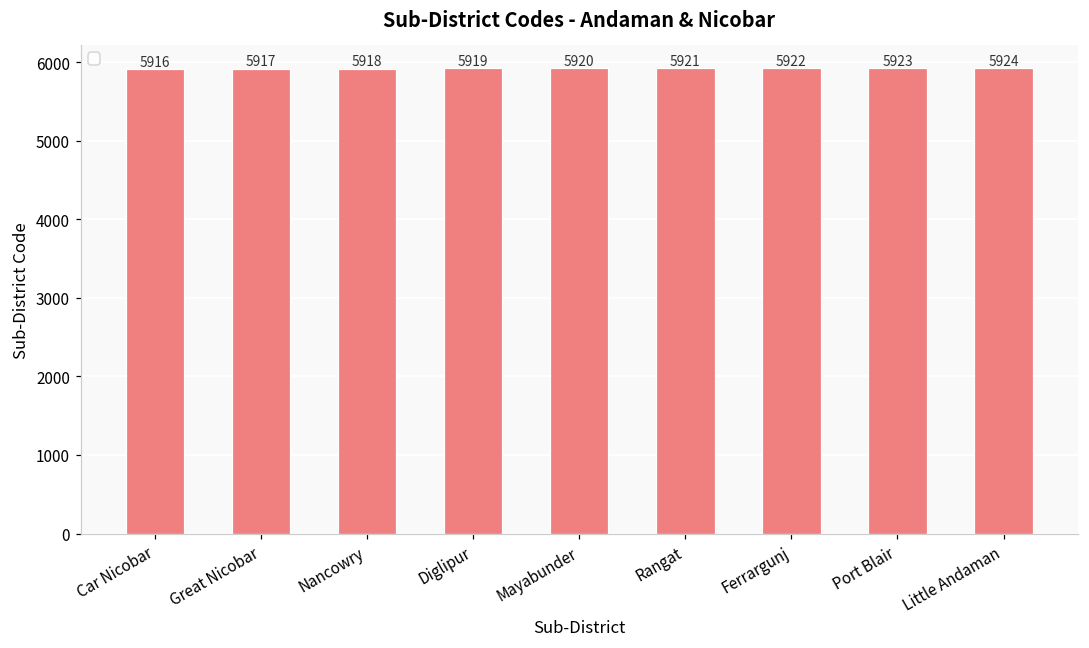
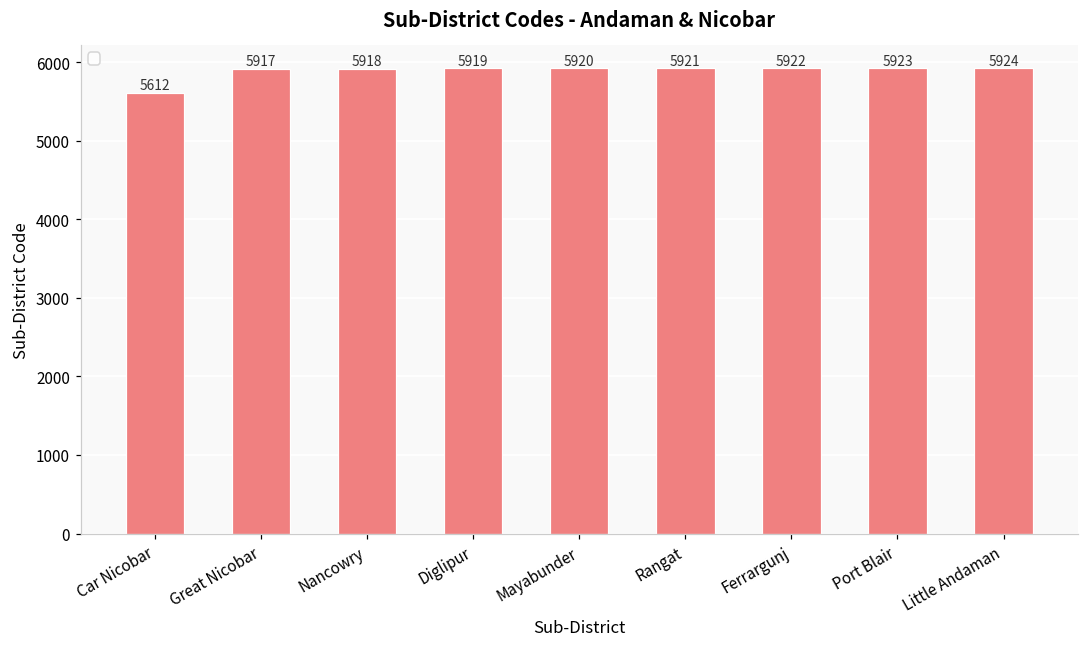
  {
-   "Car Nicobar": 5916,
+   "Car Nicobar": 5612,
    "Great Nicobar": 5917,
    "Nancowry": 5918,
    "Diglipur": 5919,
    "Mayabunder": 5920,
    "Rangat": 5921,
    "Ferrargunj": 5922,
    "Port Blair": 5923,
    "Little Andaman": 5924
  }
